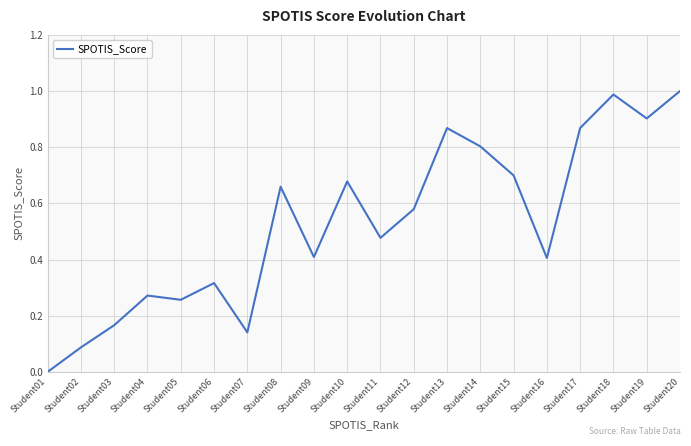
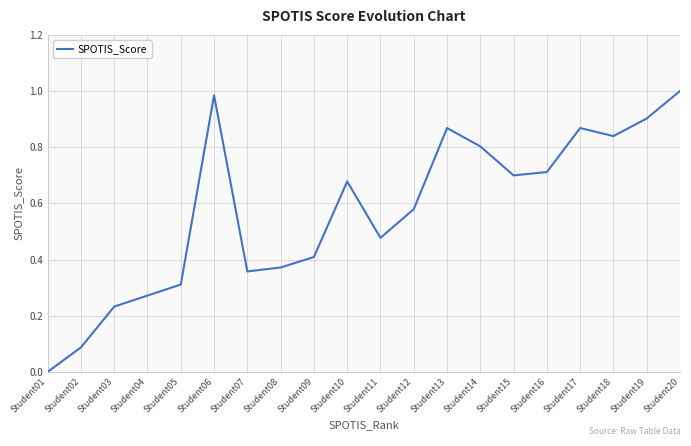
  {
    "Student01": 0.00,
    "Student02": 0.09,
-   "Student03": 0.17,
+   "Student03": 0.23,
    "Student04": 0.27,
-   "Student05": 0.26,
-   "Student06": 0.32,
-   "Student07": 0.14,
-   "Student08": 0.66,
+   "Student05": 0.31,
+   "Student06": 0.98,
+   "Student07": 0.36,
+   "Student08": 0.37,
    "Student09": 0.41,
    "Student10": 0.68,
    "Student11": 0.48,
    "Student12": 0.58,
    "Student13": 0.87,
    "Student14": 0.80,
    "Student15": 0.70,
-   "Student16": 0.41,
+   "Student16": 0.71,
    "Student17": 0.87,
-   "Student18": 0.99,
+   "Student18": 0.84,
    "Student19": 0.90,
    "Student20": 1.00
  }
